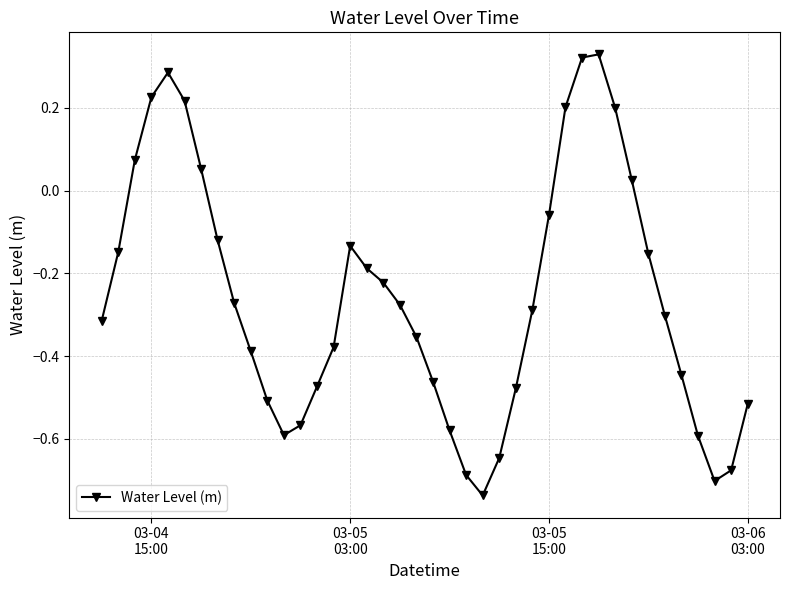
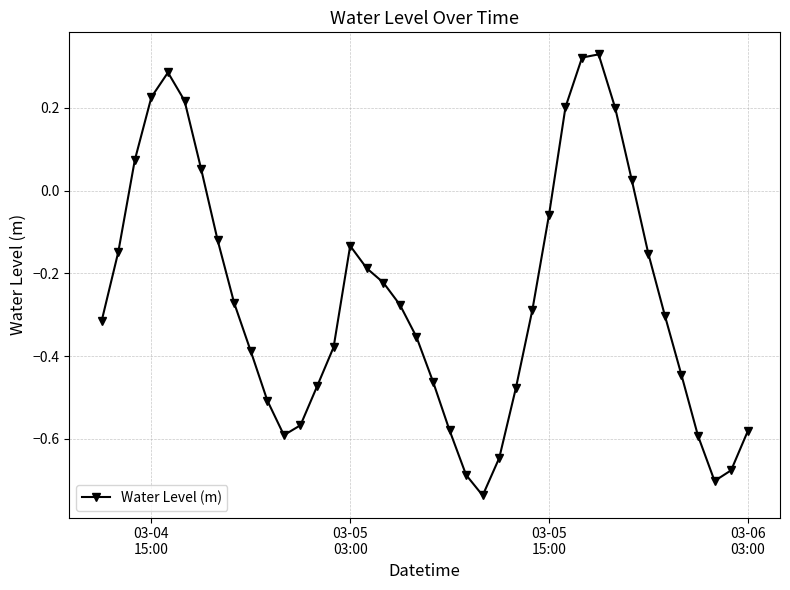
  {
    "03-04 15:00": 0.23,
    "03-05 03:00": -0.13,
    "03-05 15:00": -0.06,
-   "03-06 03:00": -0.52
+   "03-06 03:00": -0.58
  }
